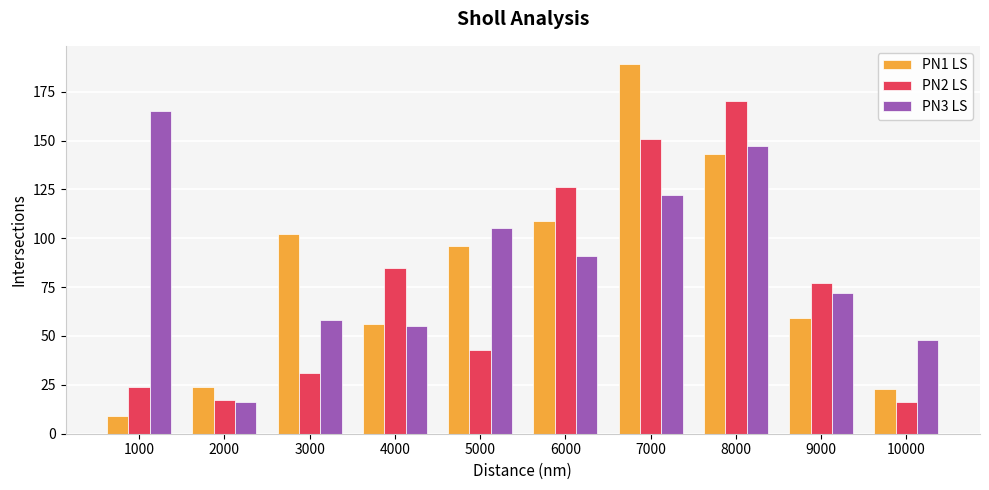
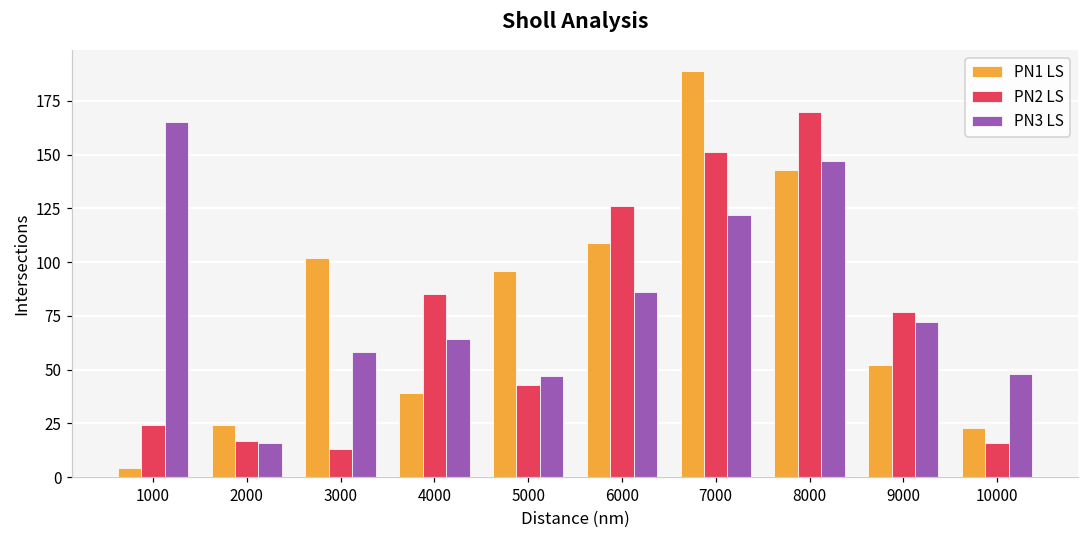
  {
    "PN1 LS": {
-     "1000": 9,
+     "1000": 4,
      "2000": 24,
      "3000": 102,
-     "4000": 56,
+     "4000": 39,
      "5000": 96,
      "6000": 109,
      "7000": 189,
      "8000": 143,
-     "9000": 59,
+     "9000": 52,
      "10000": 23
    },
    "PN2 LS": {
      "1000": 24,
      "2000": 17,
-     "3000": 31,
+     "3000": 13,
      "4000": 85,
      "5000": 43,
      "6000": 126,
      "7000": 151,
      "8000": 170,
      "9000": 77,
      "10000": 16
    },
    "PN3 LS": {
      "1000": 165,
      "2000": 16,
      "3000": 58,
-     "4000": 55,
-     "5000": 105,
-     "6000": 91,
+     "4000": 64,
+     "5000": 47,
+     "6000": 86,
      "7000": 122,
      "8000": 147,
      "9000": 72,
      "10000": 48
    }
  }
